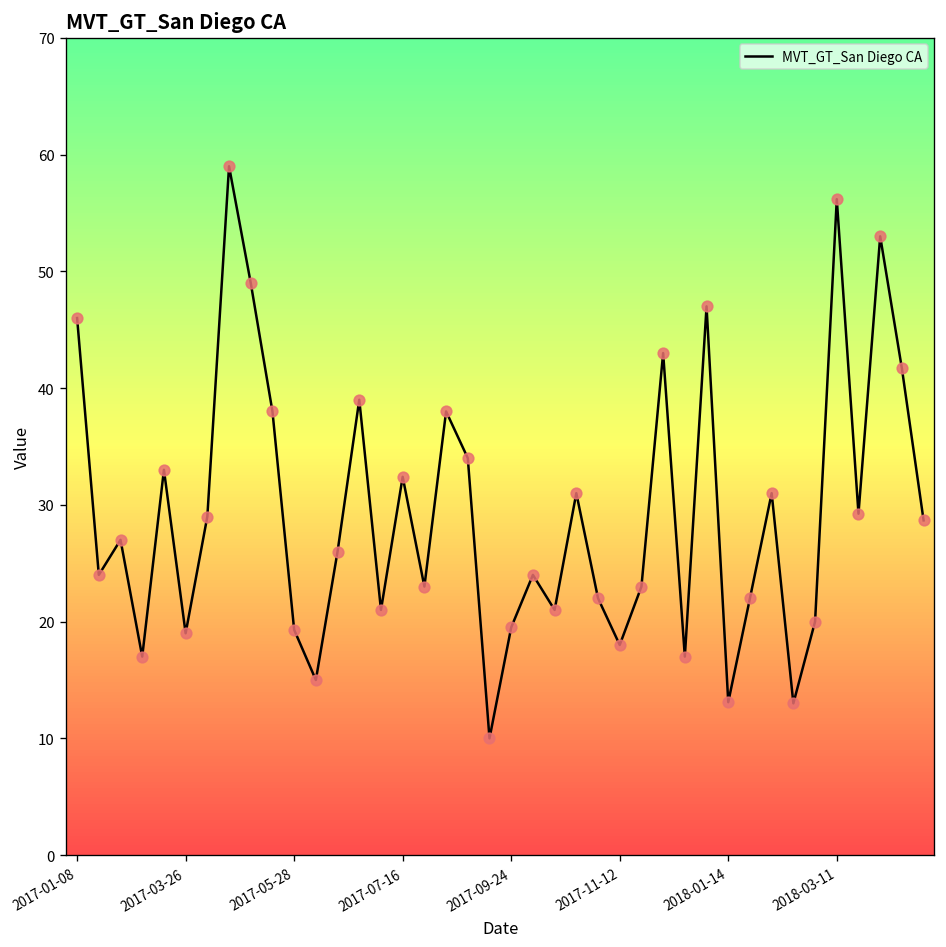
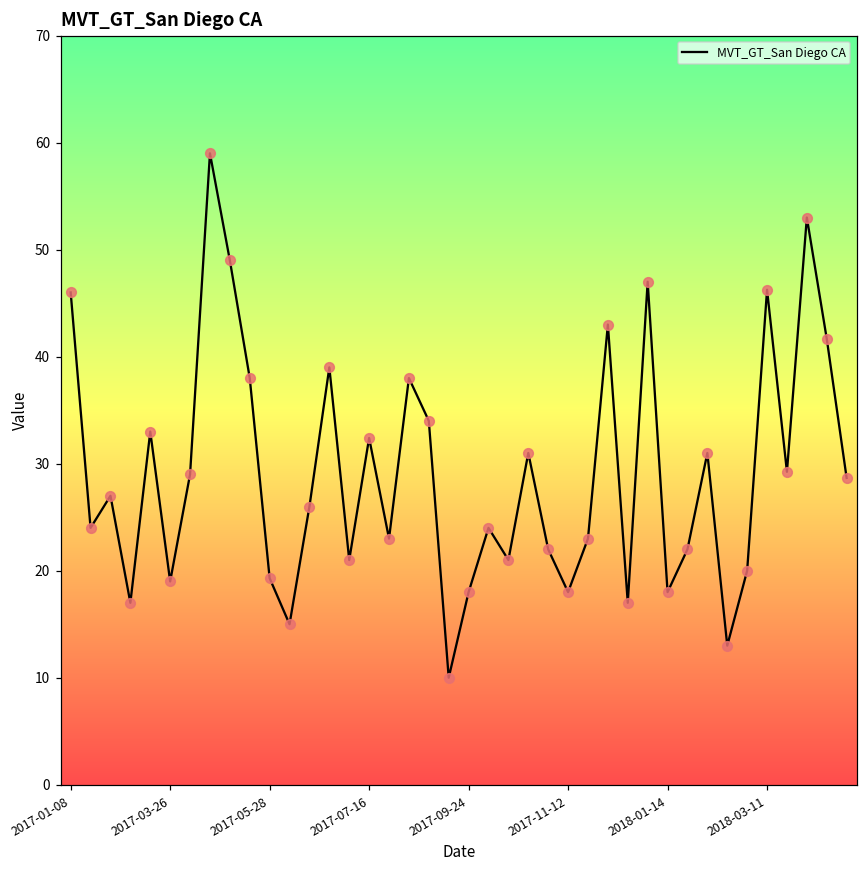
  {
    "2017-01-08": 46,
    "2017-03-26": 19,
    "2017-05-28": 19,
    "2017-07-16": 32,
-   "2017-09-24": 20,
+   "2017-09-24": 18,
    "2017-11-12": 18,
-   "2018-01-14": 13,
-   "2018-03-11": 56
+   "2018-01-14": 18,
+   "2018-03-11": 46
  }
